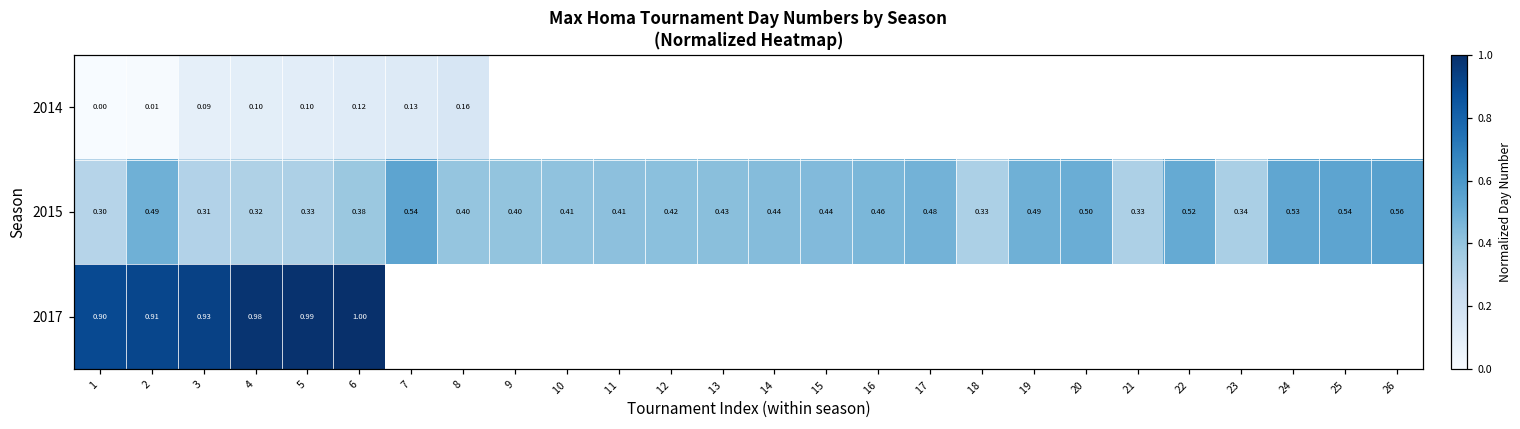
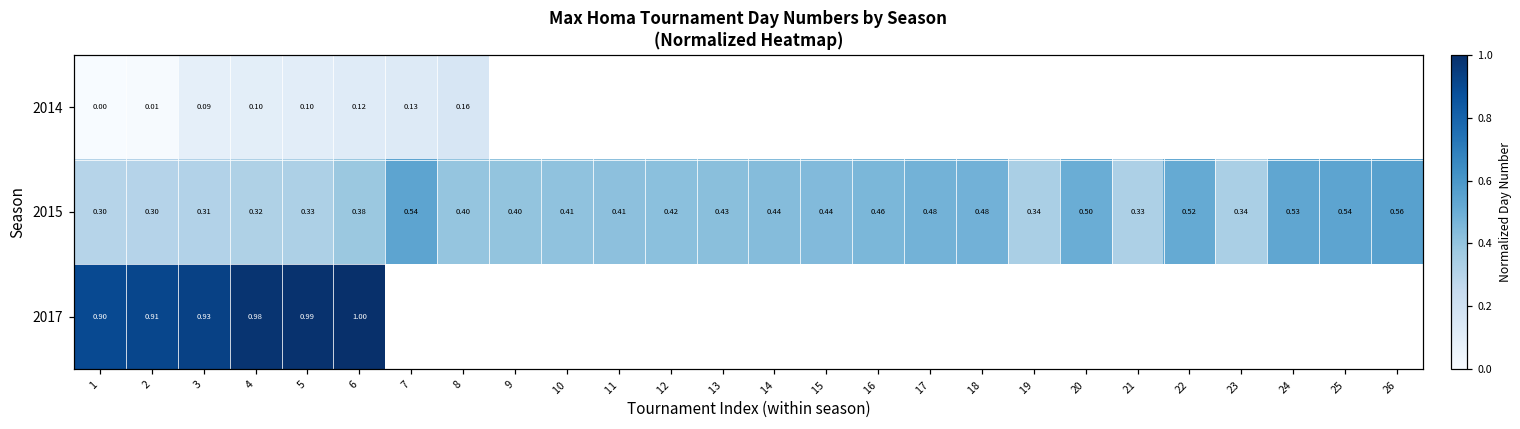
  {
    "2014": {
      "1": 0.00,
      "2": 0.01,
      "3": 0.09,
      "4": 0.10,
      "5": 0.10,
      "6": 0.12,
      "7": 0.13,
      "8": 0.16
    },
    "2015": {
      "1": 0.30,
-     "2": 0.49,
+     "2": 0.30,
      "3": 0.31,
      "4": 0.32,
      "5": 0.33,
      "6": 0.38,
      "7": 0.54,
      "8": 0.40,
      "9": 0.40,
      "10": 0.41,
      "11": 0.41,
      "12": 0.42,
      "13": 0.43,
      "14": 0.44,
      "15": 0.44,
      "16": 0.46,
      "17": 0.48,
-     "18": 0.33,
-     "19": 0.49,
+     "18": 0.48,
+     "19": 0.34,
      "20": 0.50,
      "21": 0.33,
      "22": 0.52,
      "23": 0.34,
      "24": 0.53,
      "25": 0.54,
      "26": 0.56
    },
    "2017": {
      "1": 0.90,
      "2": 0.91,
      "3": 0.93,
      "4": 0.98,
      "5": 0.99,
      "6": 1.00
    }
  }
